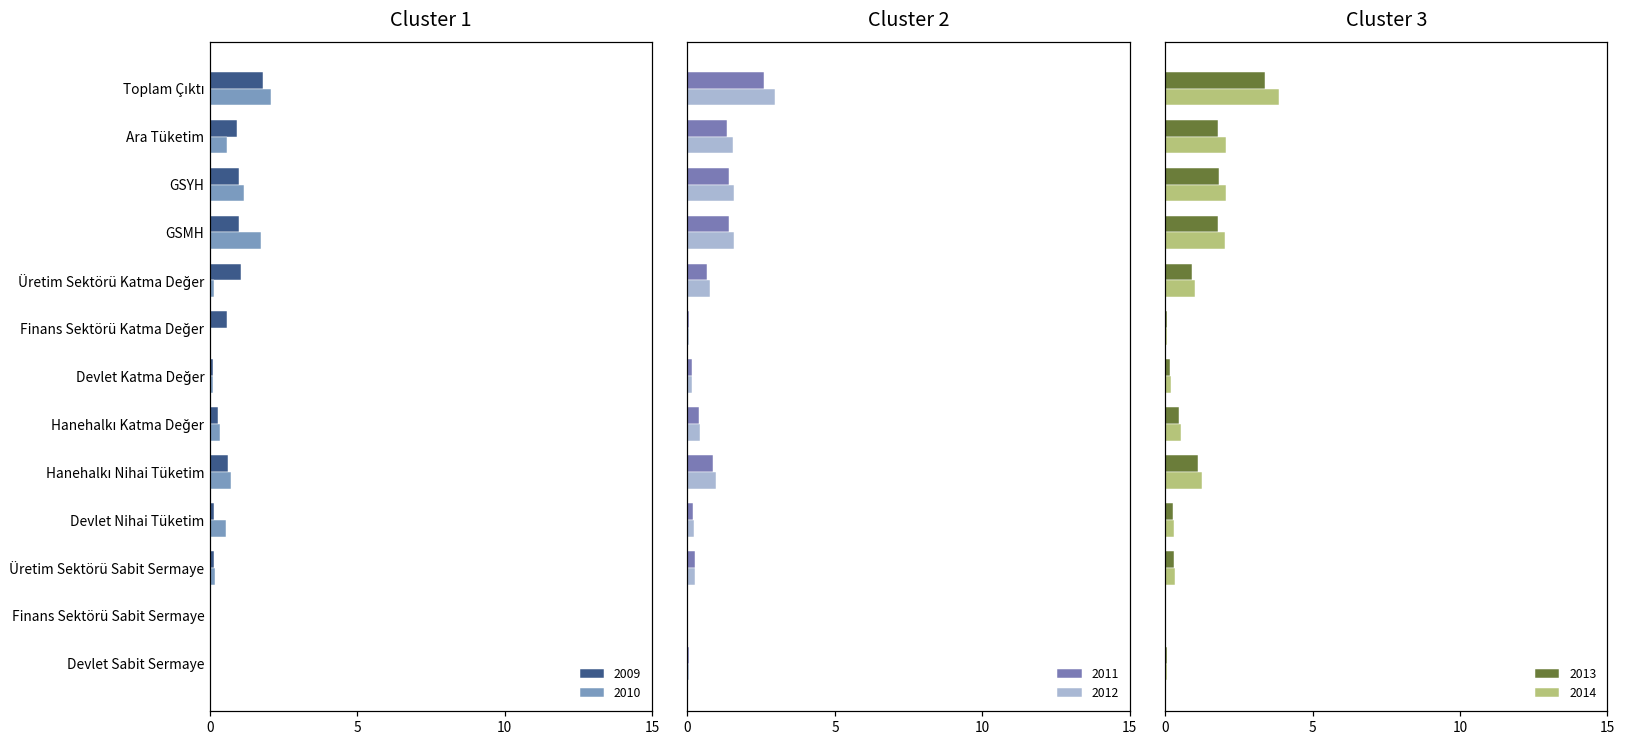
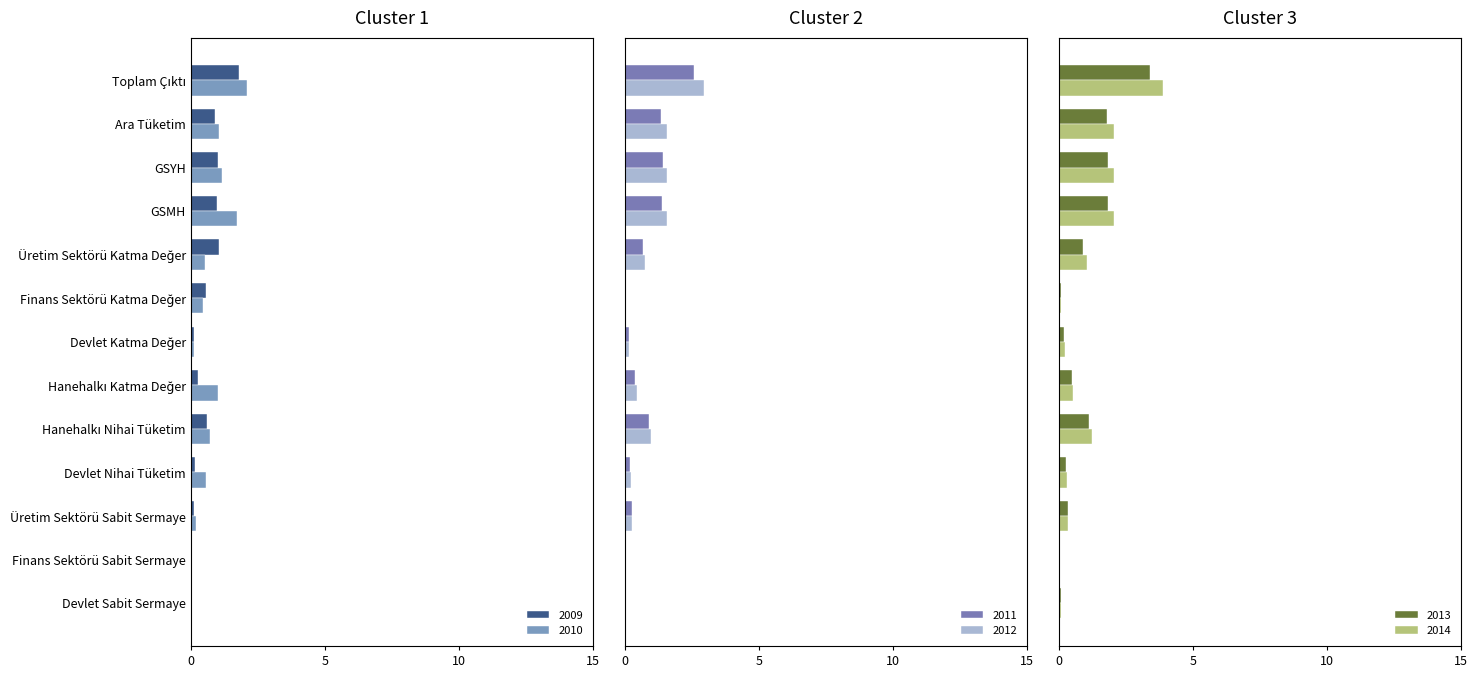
  {
    "Cluster 1": {
      "2009": {
        "Toplam Çıktı": 1.8,
        "Ara Tüketim": 0.9,
        "GSYH": 1.0,
        "GSMH": 1.0,
        "Üretim Sektörü Katma Değer": 1.1,
        "Finans Sektörü Katma Değer": 0.6,
        "Devlet Katma Değer": 0.1,
        "Hanehalkı Katma Değer": 0.3,
        "Hanehalkı Nihai Tüketim": 0.6,
        "Devlet Nihai Tüketim": 0.2,
        "Üretim Sektörü Sabit Sermaye": 0.1
      },
      "2010": {
        "Toplam Çıktı": 2.1,
-       "Ara Tüketim": 0.6,
+       "Ara Tüketim": 1.1,
        "GSYH": 1.2,
        "GSMH": 1.7,
-       "Üretim Sektörü Katma Değer": 0.2,
-       "Finans Sektörü Katma Değer": 0.0,
+       "Üretim Sektörü Katma Değer": 0.5,
+       "Finans Sektörü Katma Değer": 0.5,
        "Devlet Katma Değer": 0.1,
-       "Hanehalkı Katma Değer": 0.3,
+       "Hanehalkı Katma Değer": 1.0,
        "Hanehalkı Nihai Tüketim": 0.7,
        "Devlet Nihai Tüketim": 0.6,
        "Üretim Sektörü Sabit Sermaye": 0.2
      }
    }
  }
